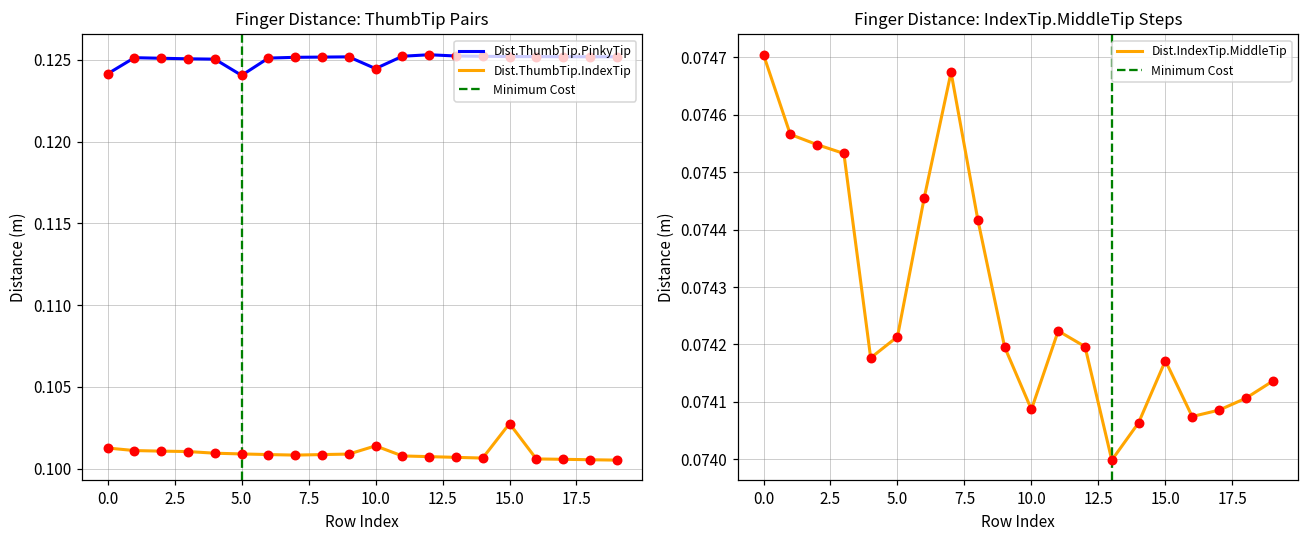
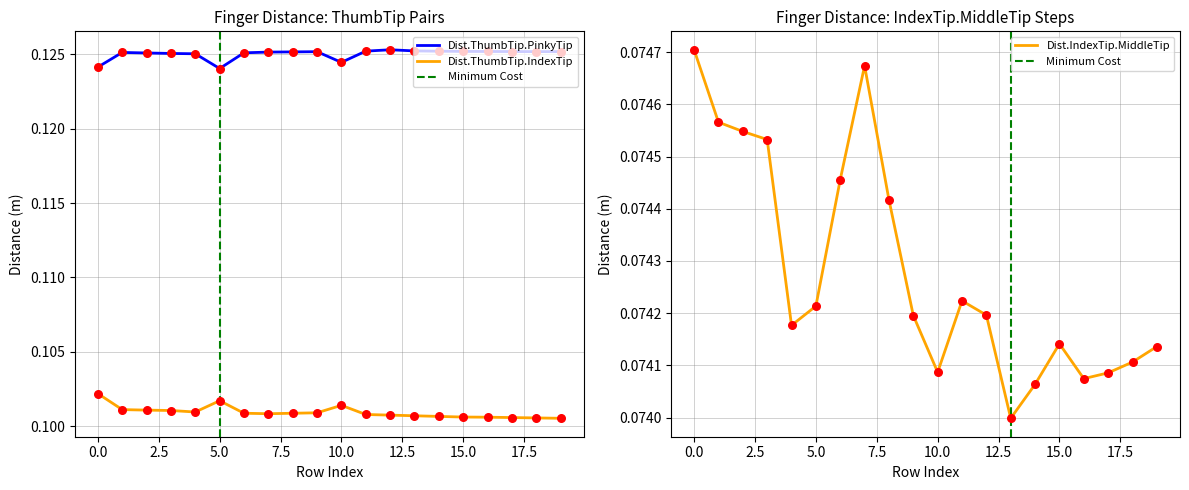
  {
    "Finger Distance: ThumbTip Pairs": {
      "Dist.ThumbTip.PinkyTip": {
        "0.0": 0.1242,
        "5.0": 0.1241,
        "10.0": 0.1245
      },
      "Dist.ThumbTip.IndexTip": {
-       "0.0": 0.1013,
-       "5.0": 0.1009,
+       "0.0": 0.1022,
+       "5.0": 0.1017,
        "10.0": 0.1014,
-       "15.0": 0.1028
+       "15.0": 0.1006
      }
    },
    "Finger Distance: IndexTip.MiddleTip Steps": {
      "0.0": 0.07470,
      "5.0": 0.07421,
      "10.0": 0.07409,
-     "15.0": 0.07417
+     "15.0": 0.07414
    }
  }
